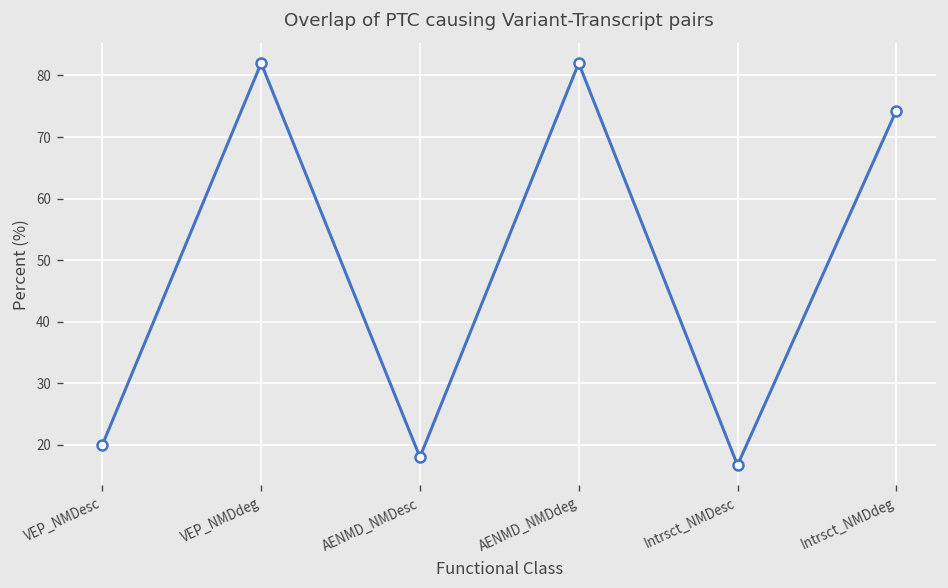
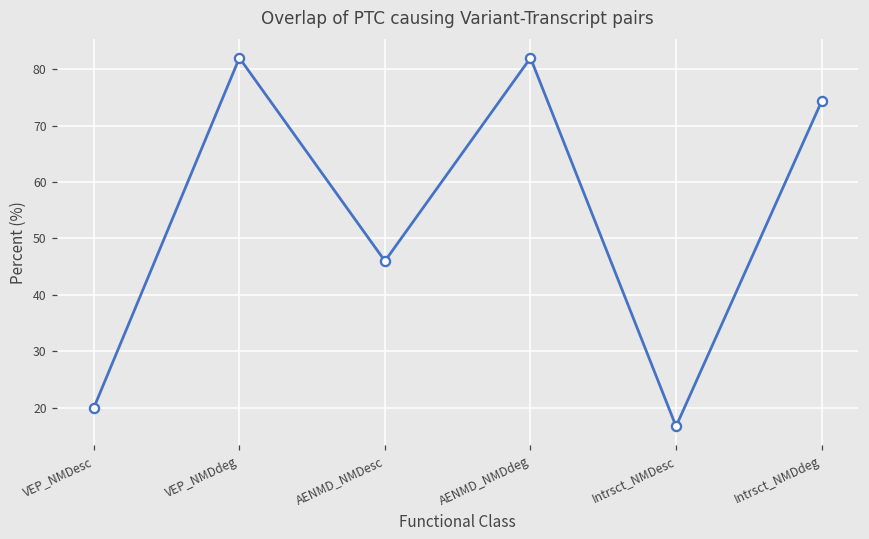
  {
    "VEP_NMDesc": 20,
    "VEP_NMDdeg": 82,
-   "AENMD_NMDesc": 18,
+   "AENMD_NMDesc": 46,
    "AENMD_NMDdeg": 82,
    "Intrsct_NMDesc": 17,
    "Intrsct_NMDdeg": 74
  }
